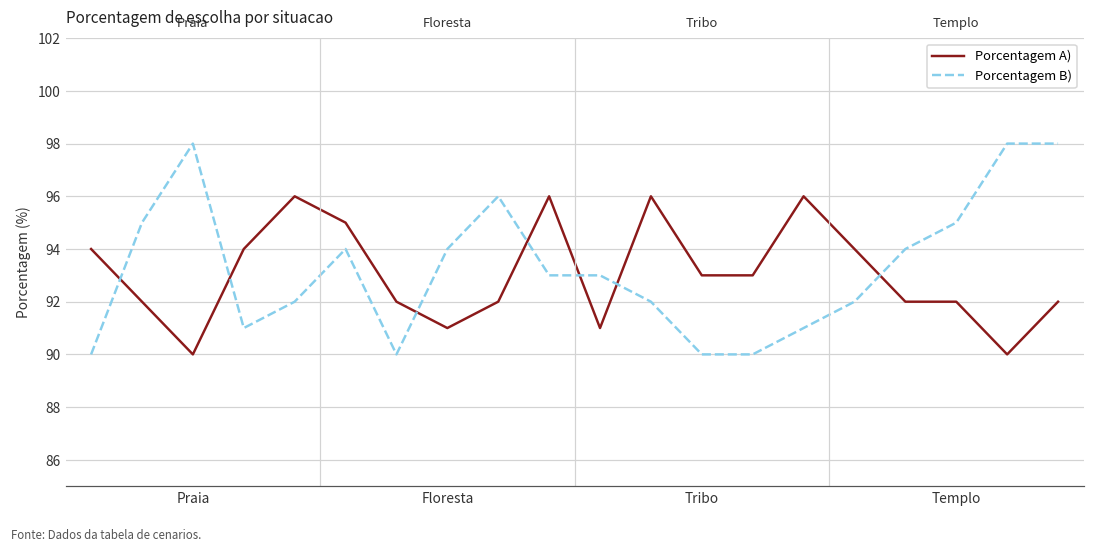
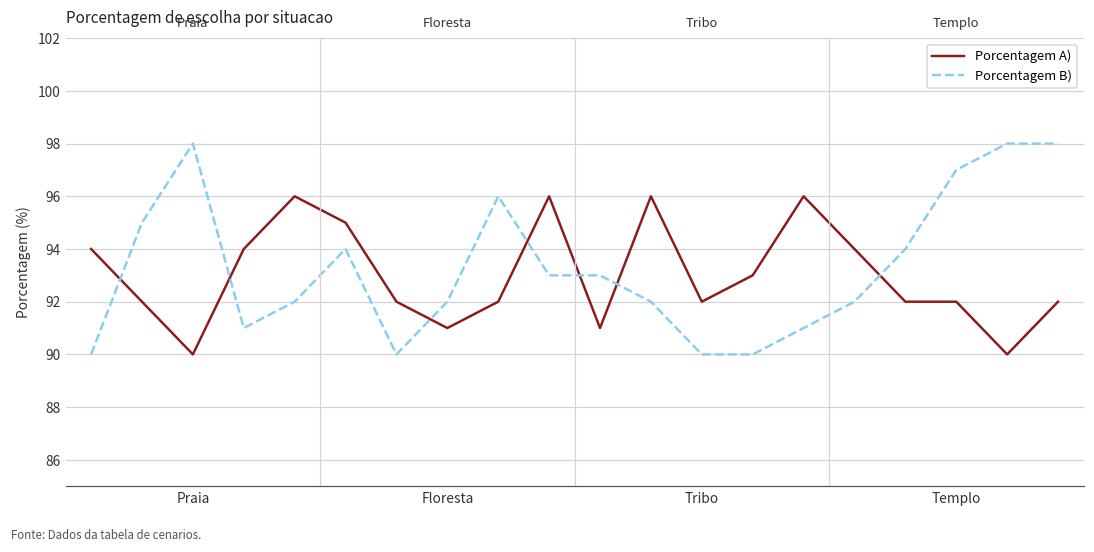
  {
    "Porcentagem A)": {
      "Praia": 90,
      "Floresta": 91,
-     "Tribo": 93,
+     "Tribo": 92,
      "Templo": 92
    },
    "Porcentagem B)": {
      "Praia": 98,
-     "Floresta": 94,
+     "Floresta": 92,
      "Tribo": 90,
-     "Templo": 95
+     "Templo": 97
    }
  }
